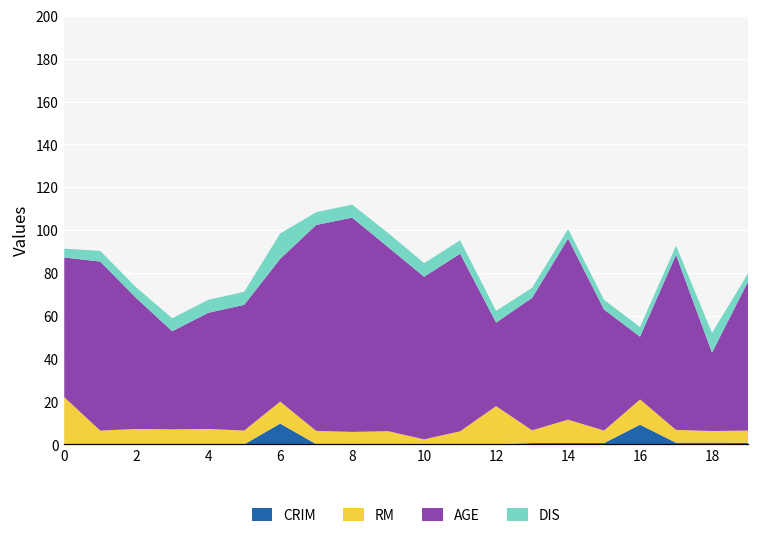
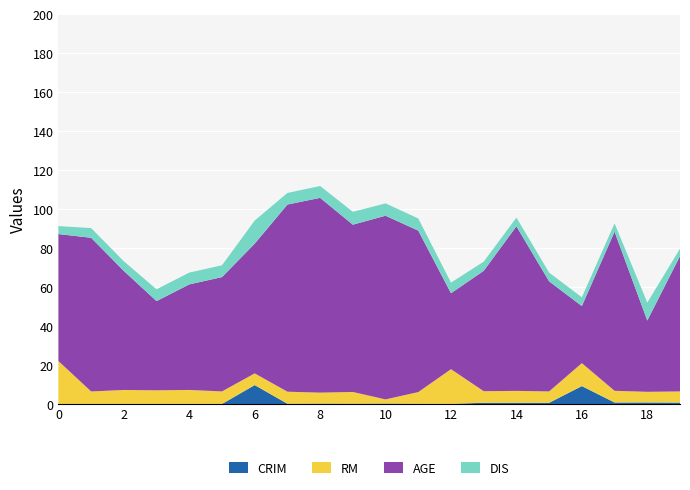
  {
    "RM": {
-     "6": 10,
-     "14": 11
+     "6": 6,
+     "14": 6
    },
    "AGE": {
-     "10": 76
+     "10": 94
    },
    "DIS": {
      "0": 4,
      "2": 5,
      "4": 6,
      "6": 12,
      "8": 6,
      "10": 6,
      "12": 5,
      "14": 4,
      "16": 4,
      "18": 9
    }
  }
